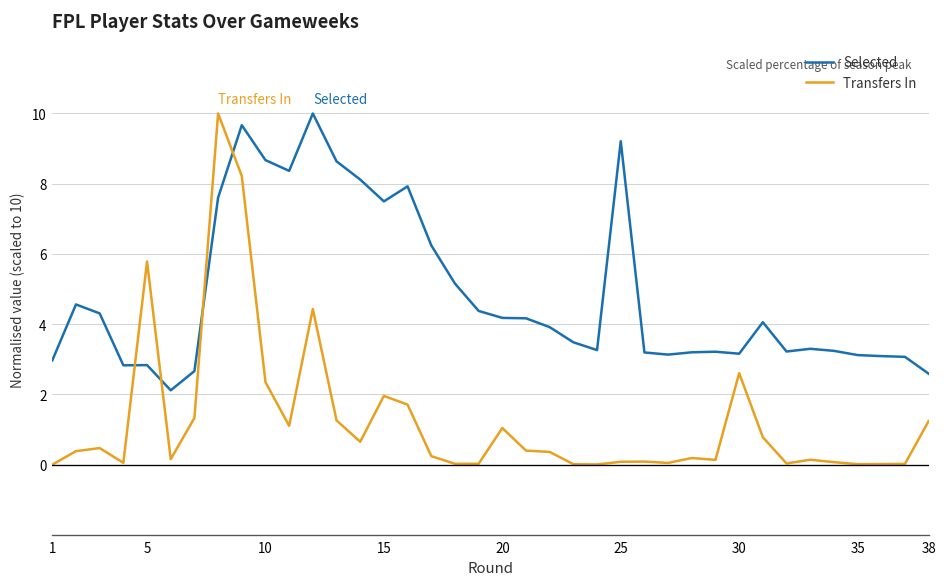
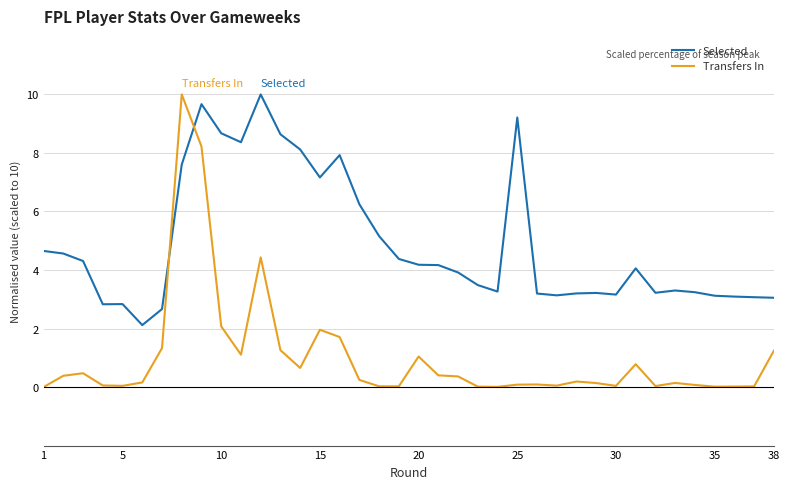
  {
    "Selected": {
-     "1": 3.0,
+     "1": 4.7,
      "5": 2.8,
      "10": 8.7,
-     "15": 7.5,
+     "15": 7.2,
      "20": 4.2,
      "25": 9.2,
      "30": 3.2,
      "35": 3.1,
-     "38": 2.6
+     "38": 3.1
    },
    "Transfers In": {
      "1": 0.0,
-     "5": 5.8,
-     "10": 2.3,
+     "5": 0.0,
+     "10": 2.1,
      "15": 2.0,
      "20": 1.0,
      "25": 0.1,
-     "30": 2.6,
+     "30": 0.0,
      "35": 0.0,
      "38": 1.2
    }
  }
